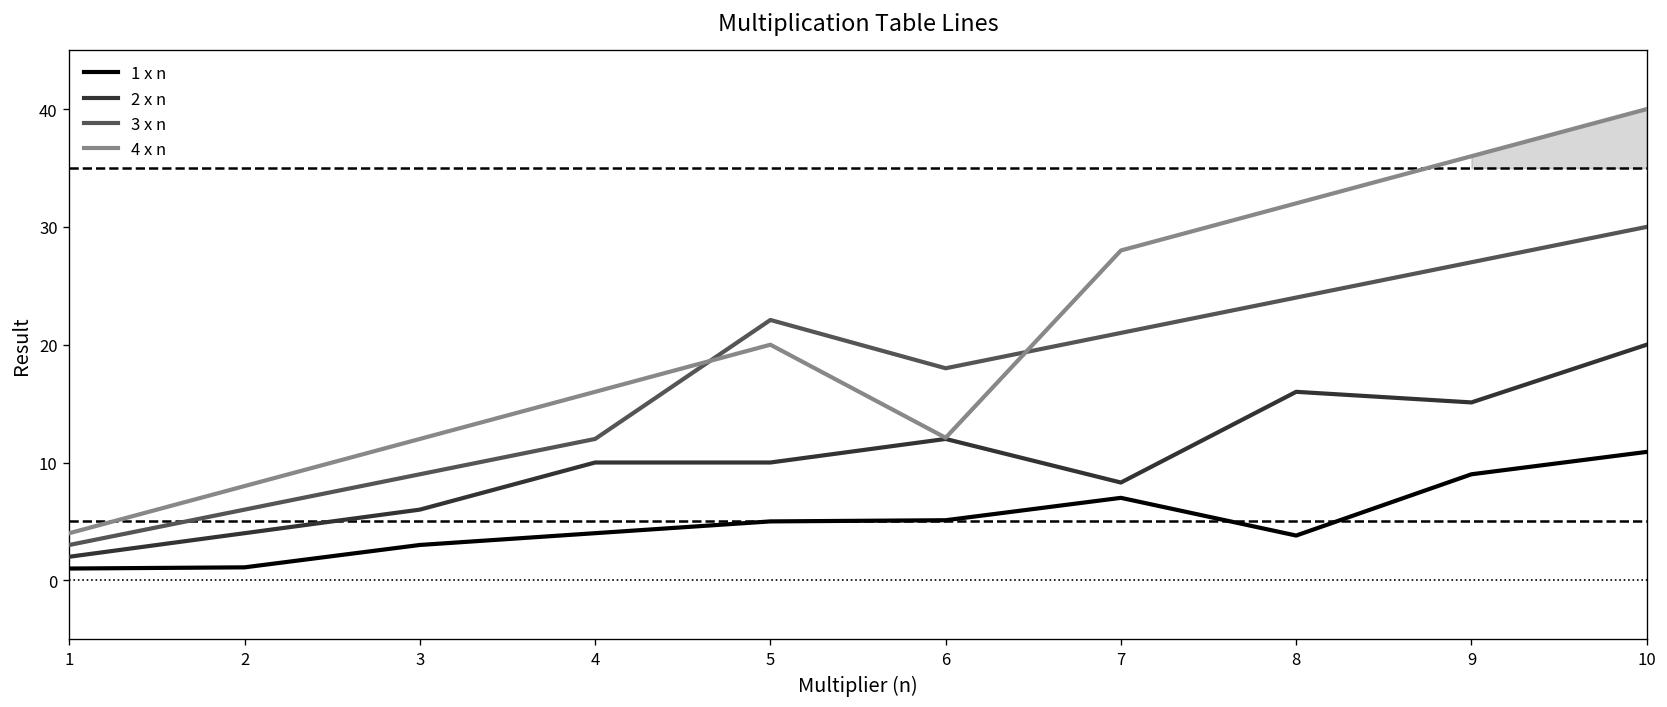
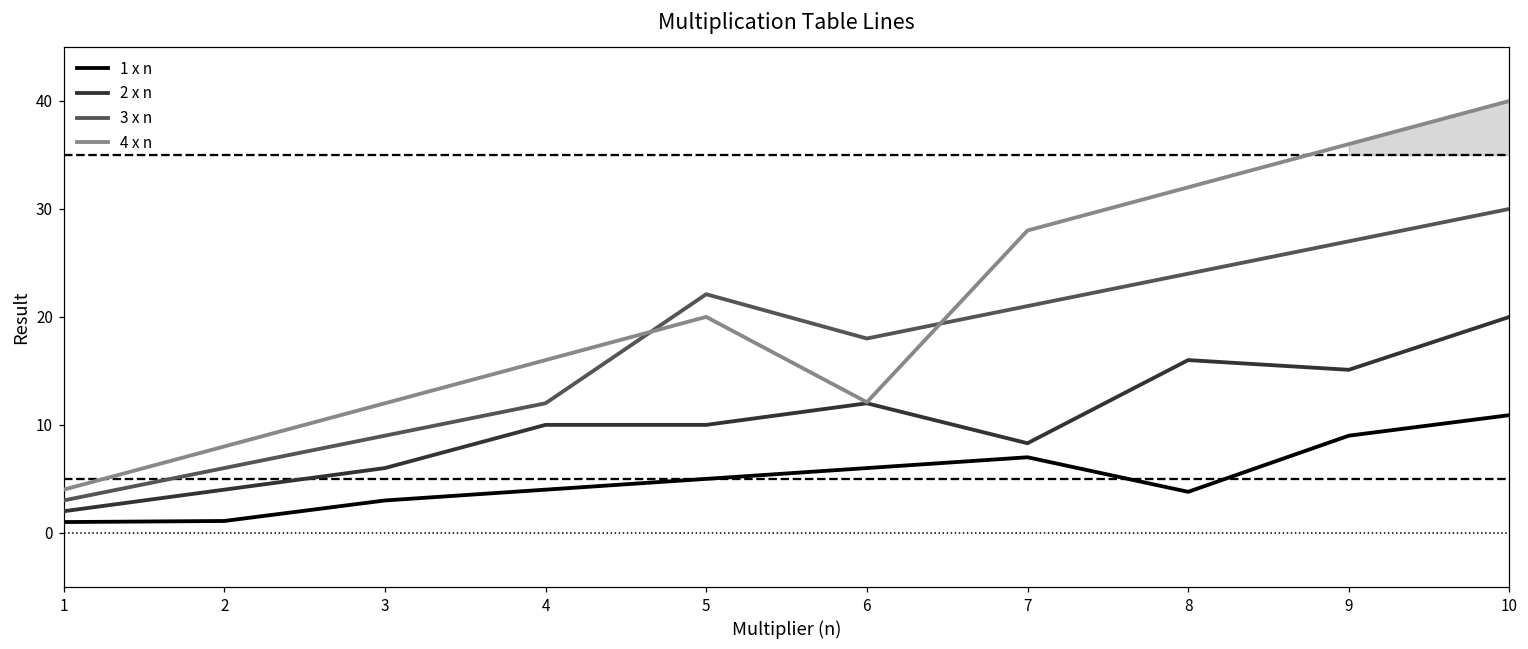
  {
    "1 x n": {
      "1": 1,
      "2": 1,
      "3": 3,
      "4": 4,
      "5": 5,
-     "6": 5,
+     "6": 6,
      "7": 7,
      "8": 4,
      "9": 9,
      "10": 11
    }
  }
